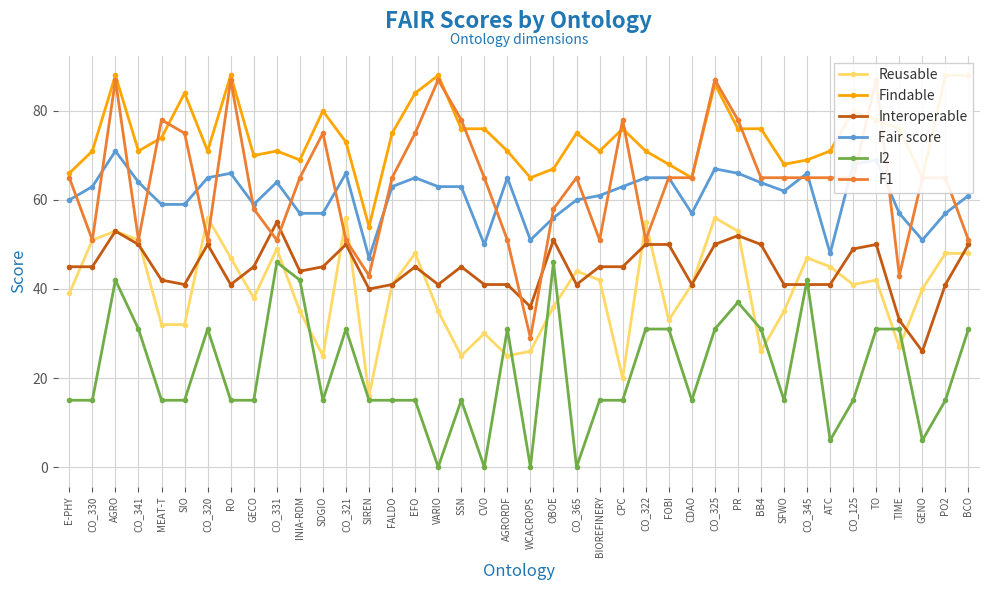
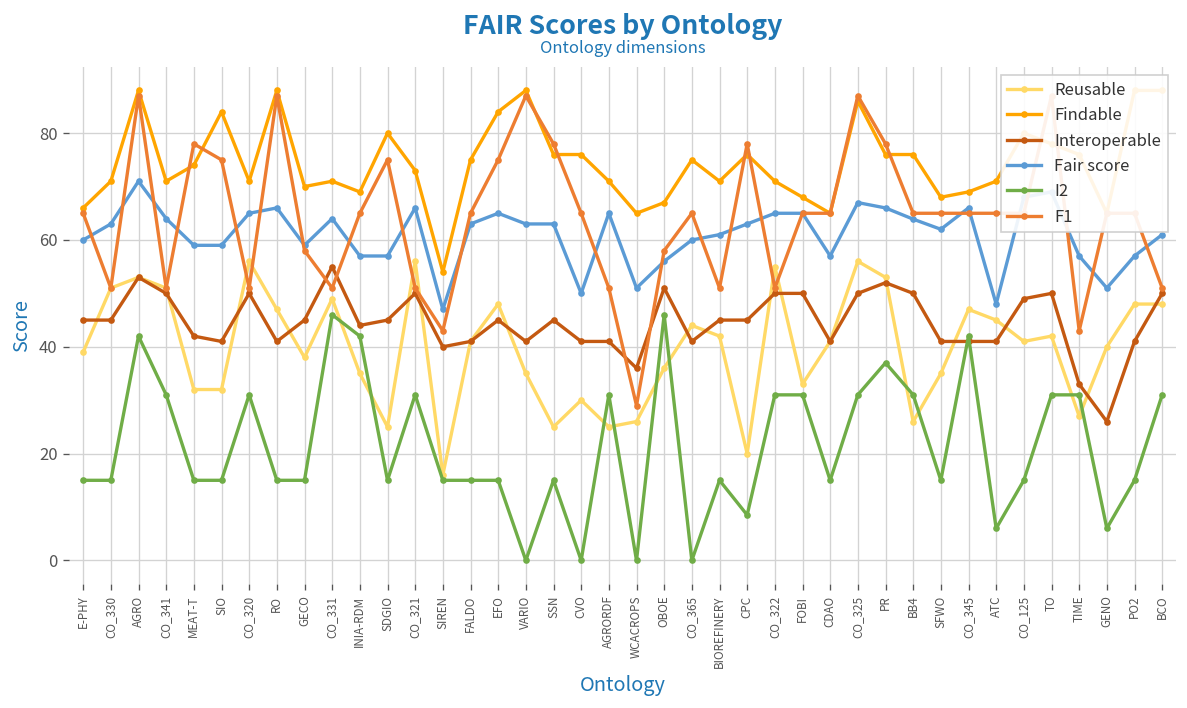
  {
    "I2": {
      "E-PHY": 15,
      "CO_330": 15,
      "AGRO": 42,
      "CO_341": 31,
      "MEAT-T": 15,
      "SIO": 15,
      "CO_320": 31,
      "RO": 15,
      "GECO": 15,
      "CO_331": 46,
      "INIA-RDM": 42,
      "SDGIO": 15,
      "CO_321": 31,
      "SIREN": 15,
      "FALDO": 15,
      "EFO": 15,
      "VARIO": 0,
      "SSN": 15,
      "CVO": 0,
      "AGRORDF": 31,
      "WCACROPS": 0,
      "OBOE": 46,
      "CO_365": 0,
      "BIOREFINERY": 15,
-     "CPC": 15,
+     "CPC": 9,
      "CO_322": 31,
      "FOBI": 31,
      "CDAO": 15,
      "CO_325": 31,
      "PR": 37,
      "BB4": 31,
      "SFWO": 15,
      "CO_345": 42,
      "ATC": 6,
      "CO_125": 15,
      "TO": 31,
      "TIME": 31,
      "GENO": 6,
      "PO2": 15,
      "BCO": 31
    }
  }
